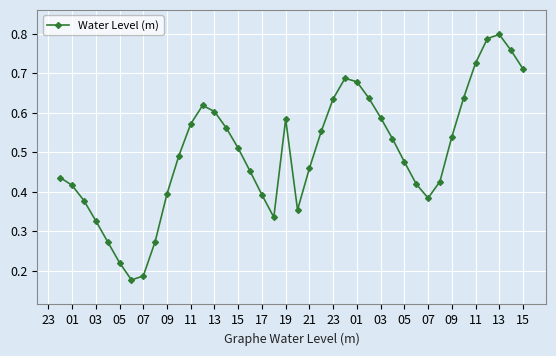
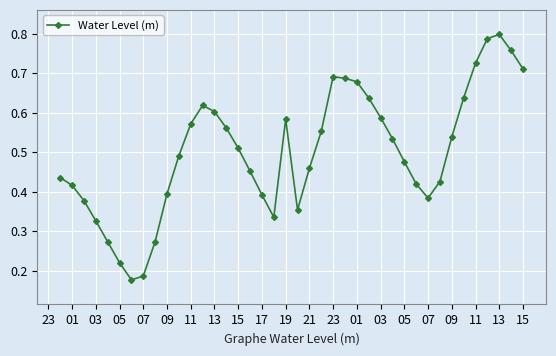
  {
    "17": 0.39,
    "19": 0.58,
    "21": 0.46,
-   "23": 0.63
+   "23": 0.69
  }
